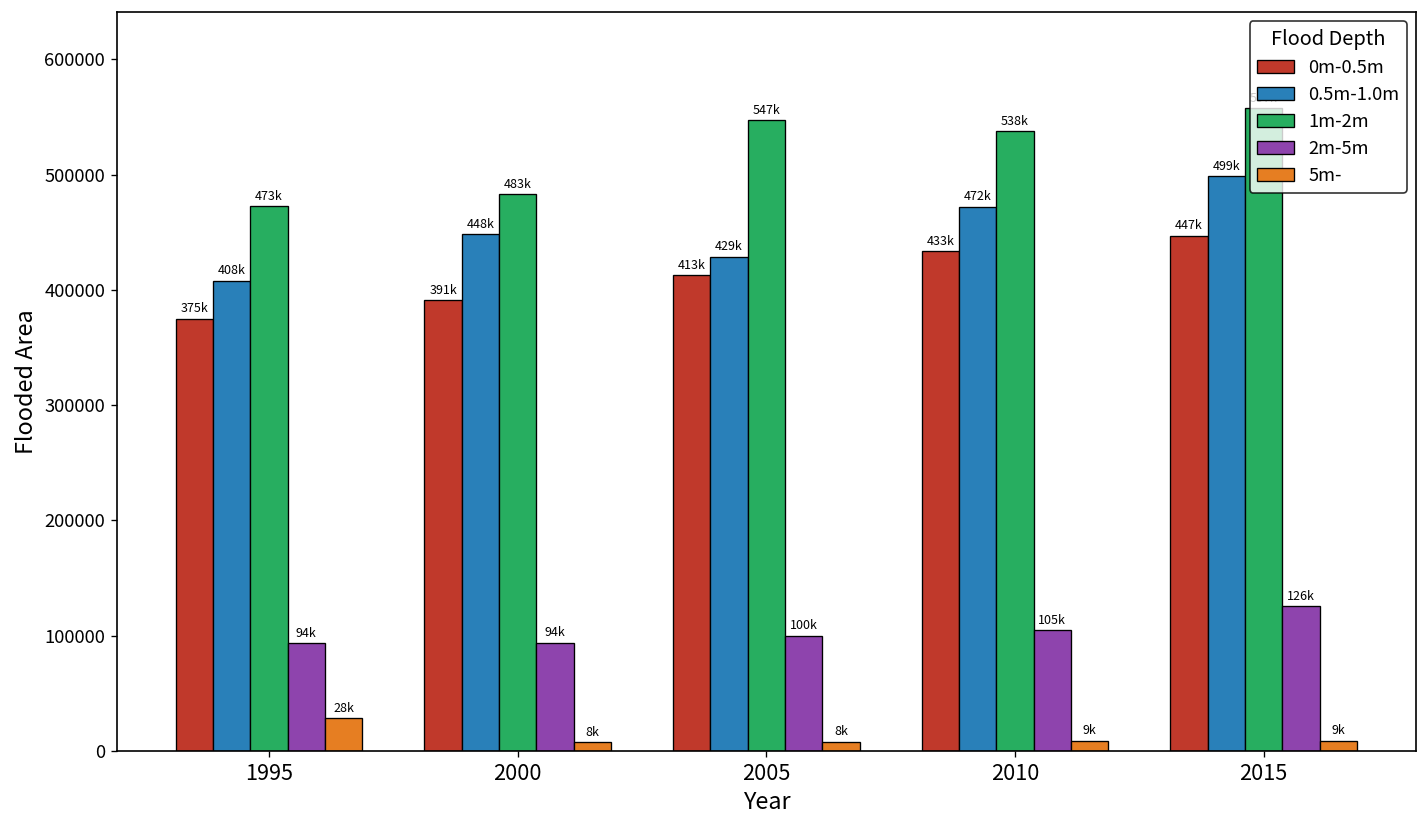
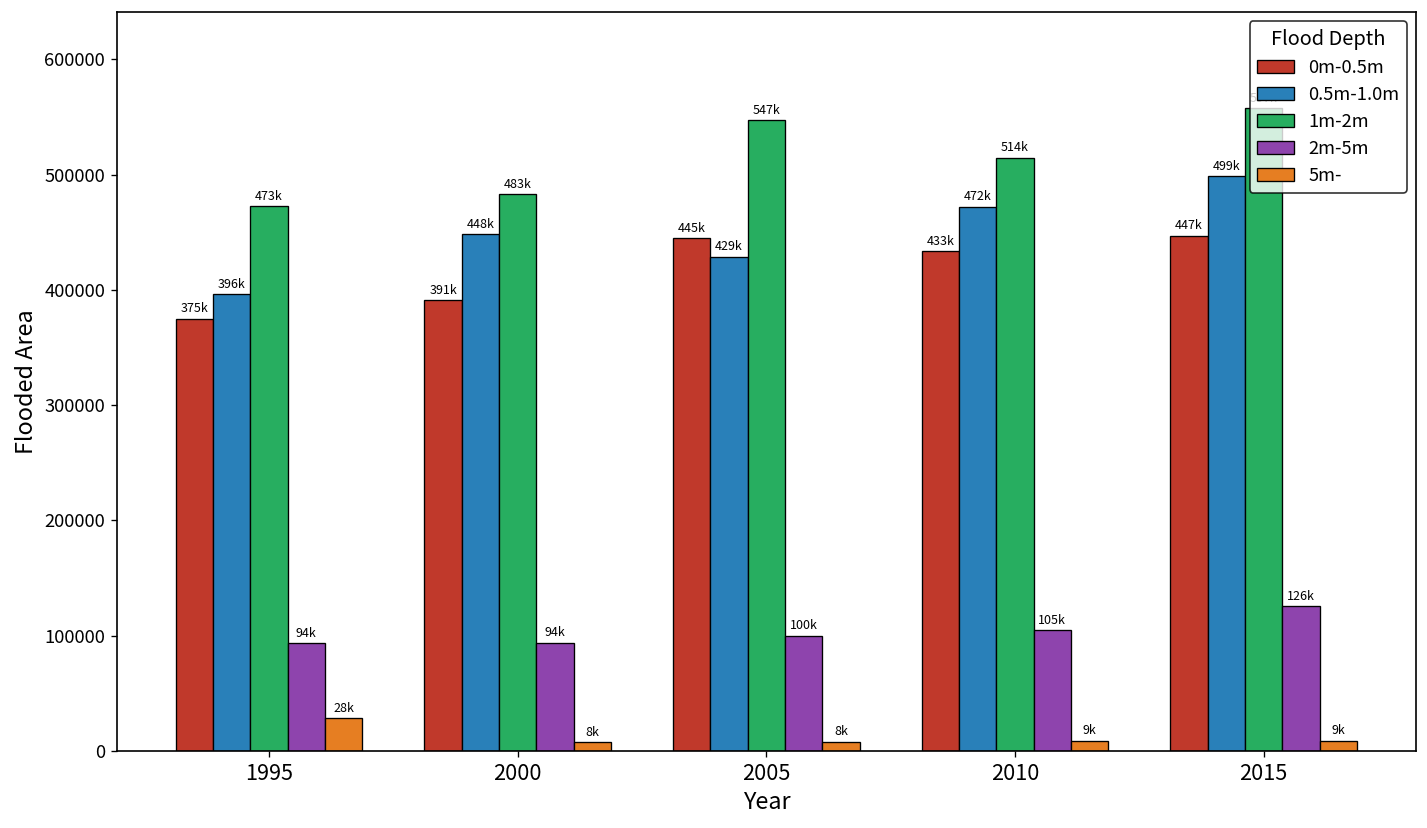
  {
    "0m-0.5m": {
      "1995": "375k",
      "2000": "391k",
-     "2005": "413k",
+     "2005": "445k",
      "2010": "433k",
      "2015": "447k"
    },
    "0.5m-1.0m": {
-     "1995": "408k",
+     "1995": "396k",
      "2000": "448k",
      "2005": "429k",
      "2010": "472k",
      "2015": "499k"
    },
    "1m-2m": {
      "1995": "473k",
      "2000": "483k",
      "2005": "547k",
-     "2010": "538k"
+     "2010": "514k"
    },
    "2m-5m": {
      "1995": "94k",
      "2000": "94k",
      "2005": "100k",
      "2010": "105k",
      "2015": "126k"
    },
    "5m-": {
      "1995": "28k",
      "2000": "8k",
      "2005": "8k",
      "2010": "9k",
      "2015": "9k"
    }
  }
